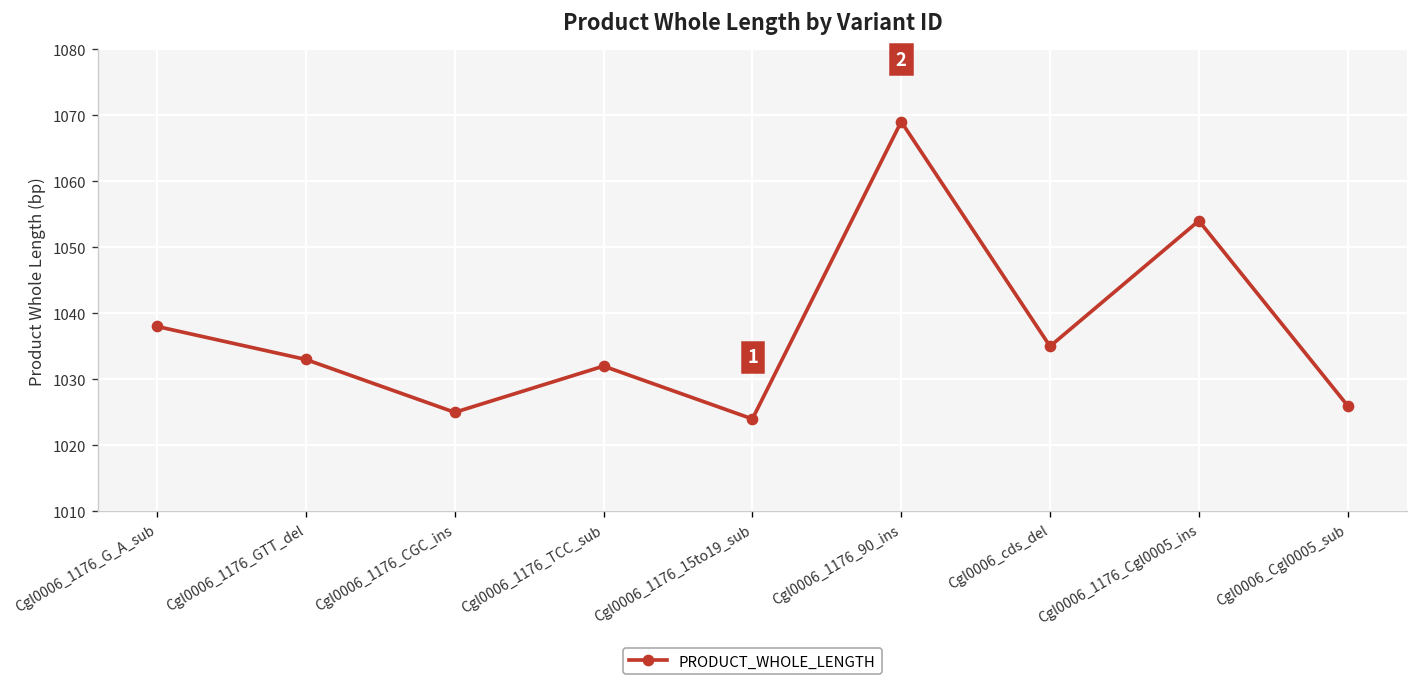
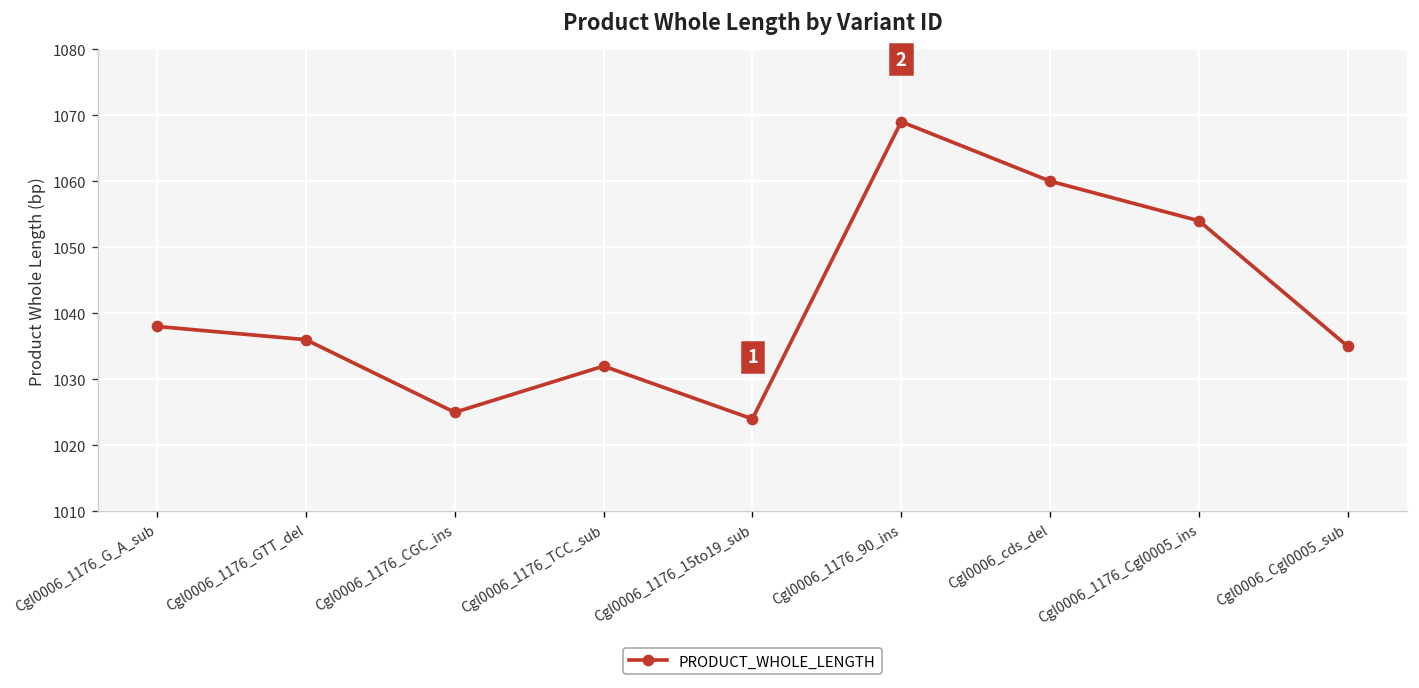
  {
    "Cgl0006_1176_G_A_sub": 1038,
-   "Cgl0006_1176_GTT_del": 1033,
+   "Cgl0006_1176_GTT_del": 1036,
    "Cgl0006_1176_CGC_ins": 1025,
    "Cgl0006_1176_TCC_sub": 1032,
    "Cgl0006_1176_15to19_sub": 1024,
    "Cgl0006_1176_90_ins": 1069,
-   "Cgl0006_cds_del": 1035,
+   "Cgl0006_cds_del": 1060,
    "Cgl0006_1176_Cgl0005_ins": 1054,
-   "Cgl0006_Cgl0005_sub": 1026
+   "Cgl0006_Cgl0005_sub": 1035
  }
